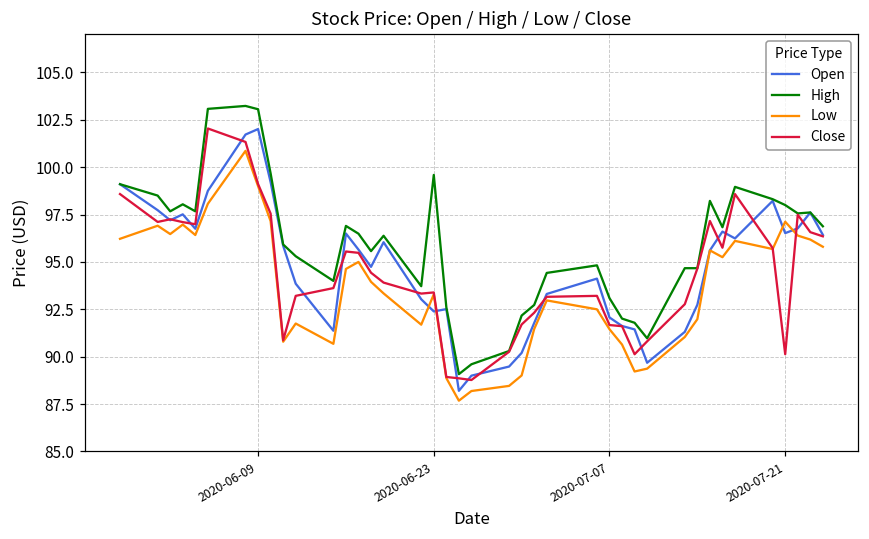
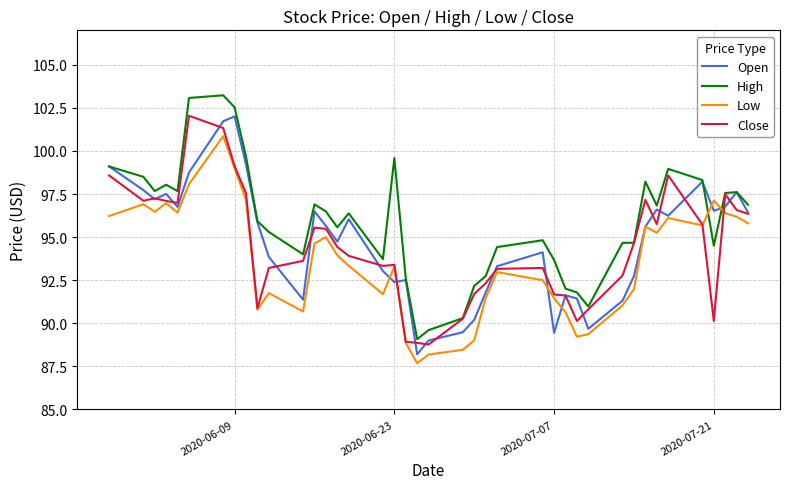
  {
    "Open": {
      "2020-06-09": 102.0,
      "2020-06-23": 92.4,
-     "2020-07-07": 92.1,
+     "2020-07-07": 89.4,
      "2020-07-21": 96.5
    },
    "High": {
-     "2020-06-09": 103.1,
+     "2020-06-09": 102.5,
      "2020-06-23": 99.6,
-     "2020-07-07": 93.1,
-     "2020-07-21": 98.0
+     "2020-07-07": 93.7,
+     "2020-07-21": 94.5
    },
    "Low": {
      "2020-07-07": 91.5,
      "2020-07-21": 97.1
    },
    "Close": {
      "2020-07-07": 91.7,
      "2020-07-21": 90.1
    }
  }
